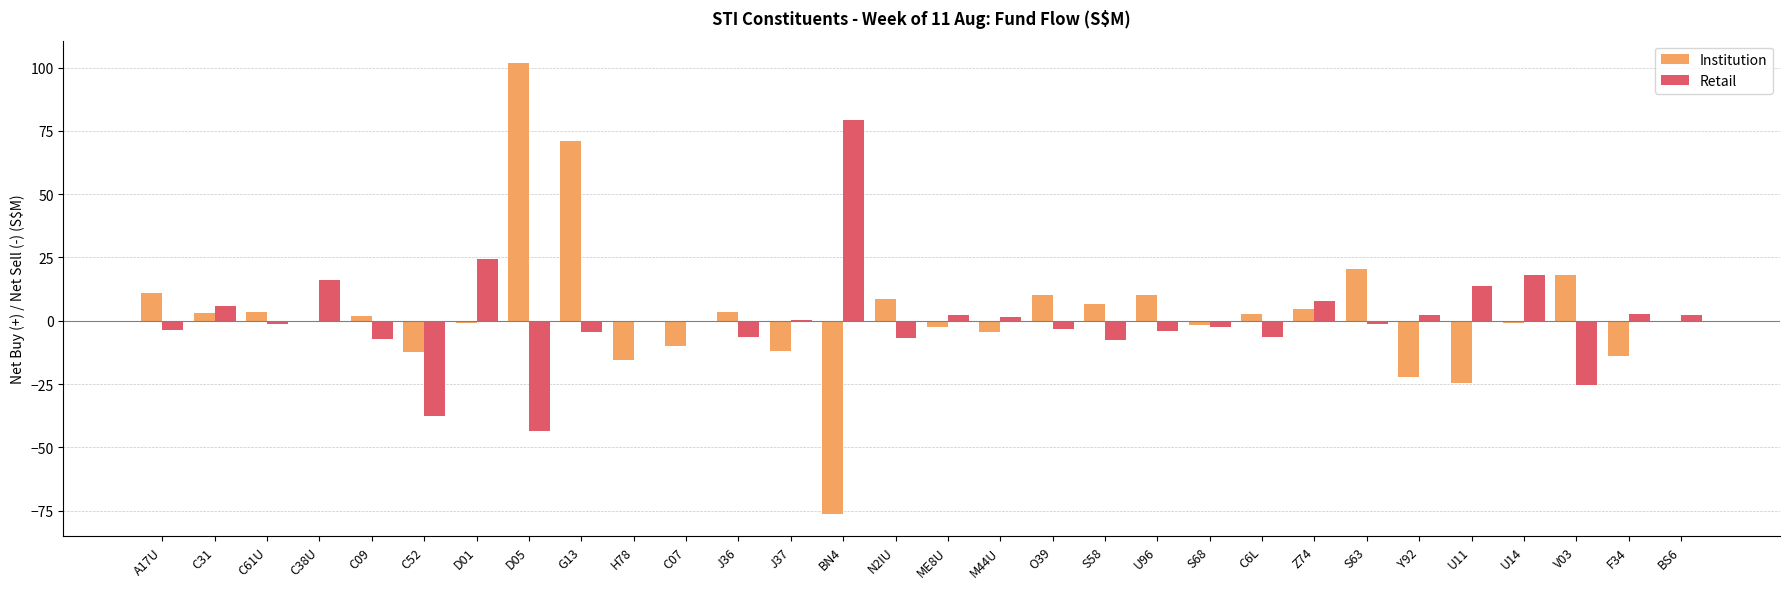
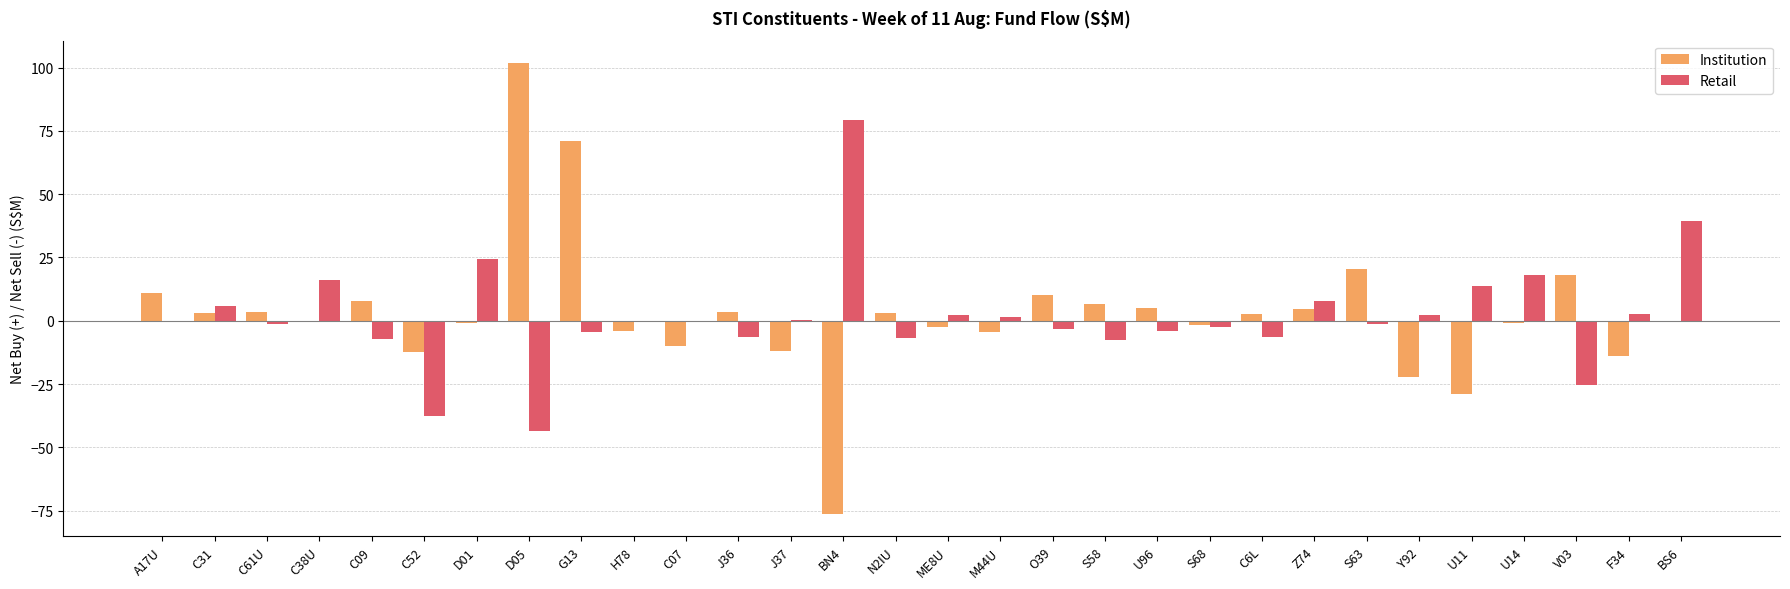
  {
    "Institution": {
      "A17U": 11,
      "C31": 3,
      "C61U": 4,
-     "C09": 2,
+     "C09": 8,
      "C52": -12,
      "D05": 102,
      "G13": 71,
-     "H78": -16,
+     "H78": -4,
      "C07": -10,
      "J36": 3,
      "J37": -12,
      "BN4": -76,
-     "N2IU": 9,
+     "N2IU": 3,
      "ME8U": -3,
      "M44U": -5,
      "O39": 10,
      "S58": 7,
-     "U96": 10,
+     "U96": 5,
      "S68": -2,
      "C6L": 3,
      "Z74": 5,
      "S63": 20,
      "Y92": -22,
-     "U11": -24,
+     "U11": -29,
      "V03": 18,
      "F34": -14
    },
    "Retail": {
-     "A17U": -4,
+     "A17U": 0,
      "C31": 6,
      "C61U": -1,
      "C38U": 16,
      "C09": -7,
      "C52": -38,
      "D01": 24,
      "D05": -44,
      "G13": -4,
      "J36": -7,
      "BN4": 79,
      "N2IU": -7,
      "ME8U": 2,
      "M44U": 2,
      "O39": -3,
      "S58": -8,
      "U96": -4,
      "S68": -3,
      "C6L": -6,
      "Z74": 8,
      "S63": -1,
      "Y92": 2,
      "U11": 14,
      "U14": 18,
      "V03": -25,
      "F34": 3,
-     "BS6": 2
+     "BS6": 39
    }
  }
